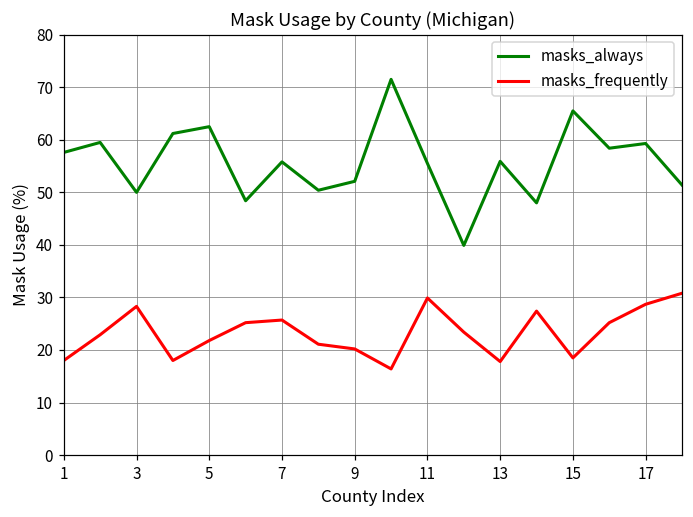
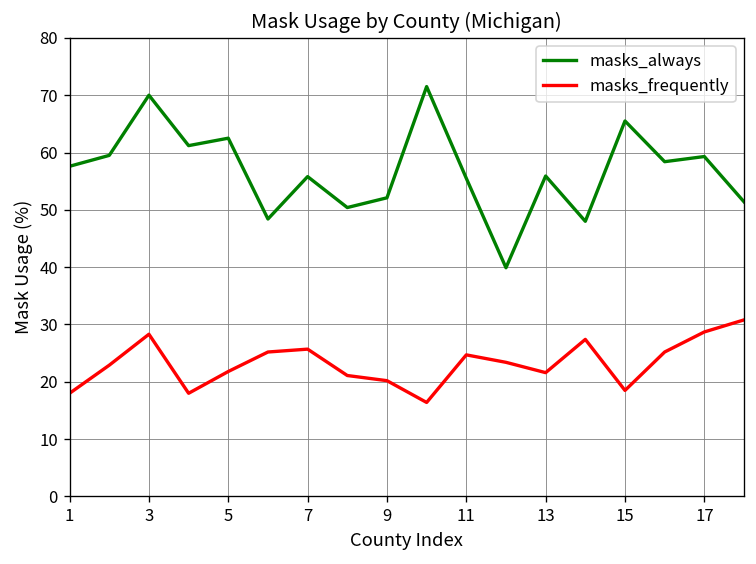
  {
    "masks_always": {
      "1": 58,
-     "3": 50,
+     "3": 70,
      "5": 63,
      "7": 56,
      "9": 52,
      "11": 56,
      "13": 56,
      "15": 66,
      "17": 59
    },
    "masks_frequently": {
      "1": 18,
      "3": 28,
      "5": 22,
      "7": 26,
      "9": 20,
-     "11": 30,
-     "13": 18,
+     "11": 25,
+     "13": 22,
      "15": 19,
      "17": 29
    }
  }
